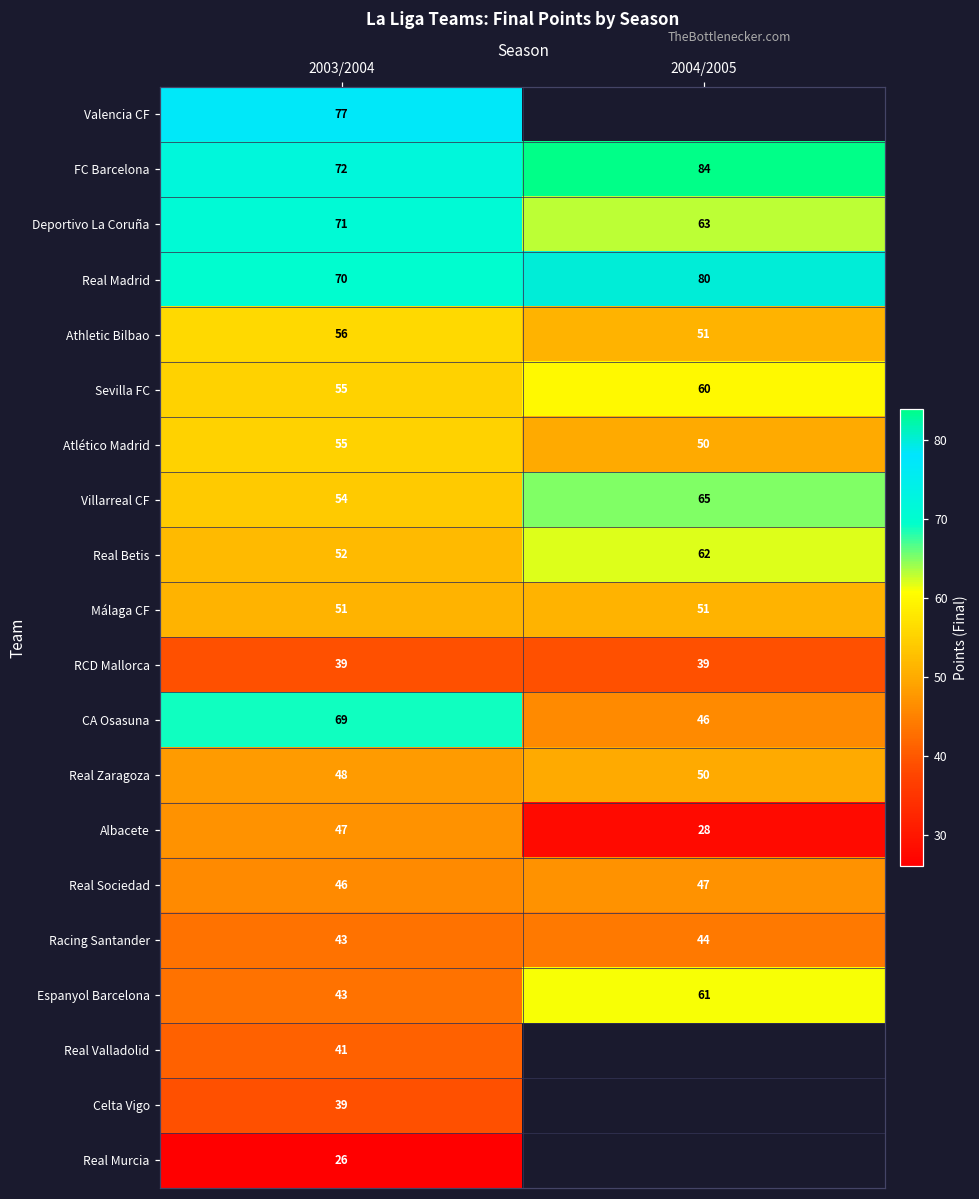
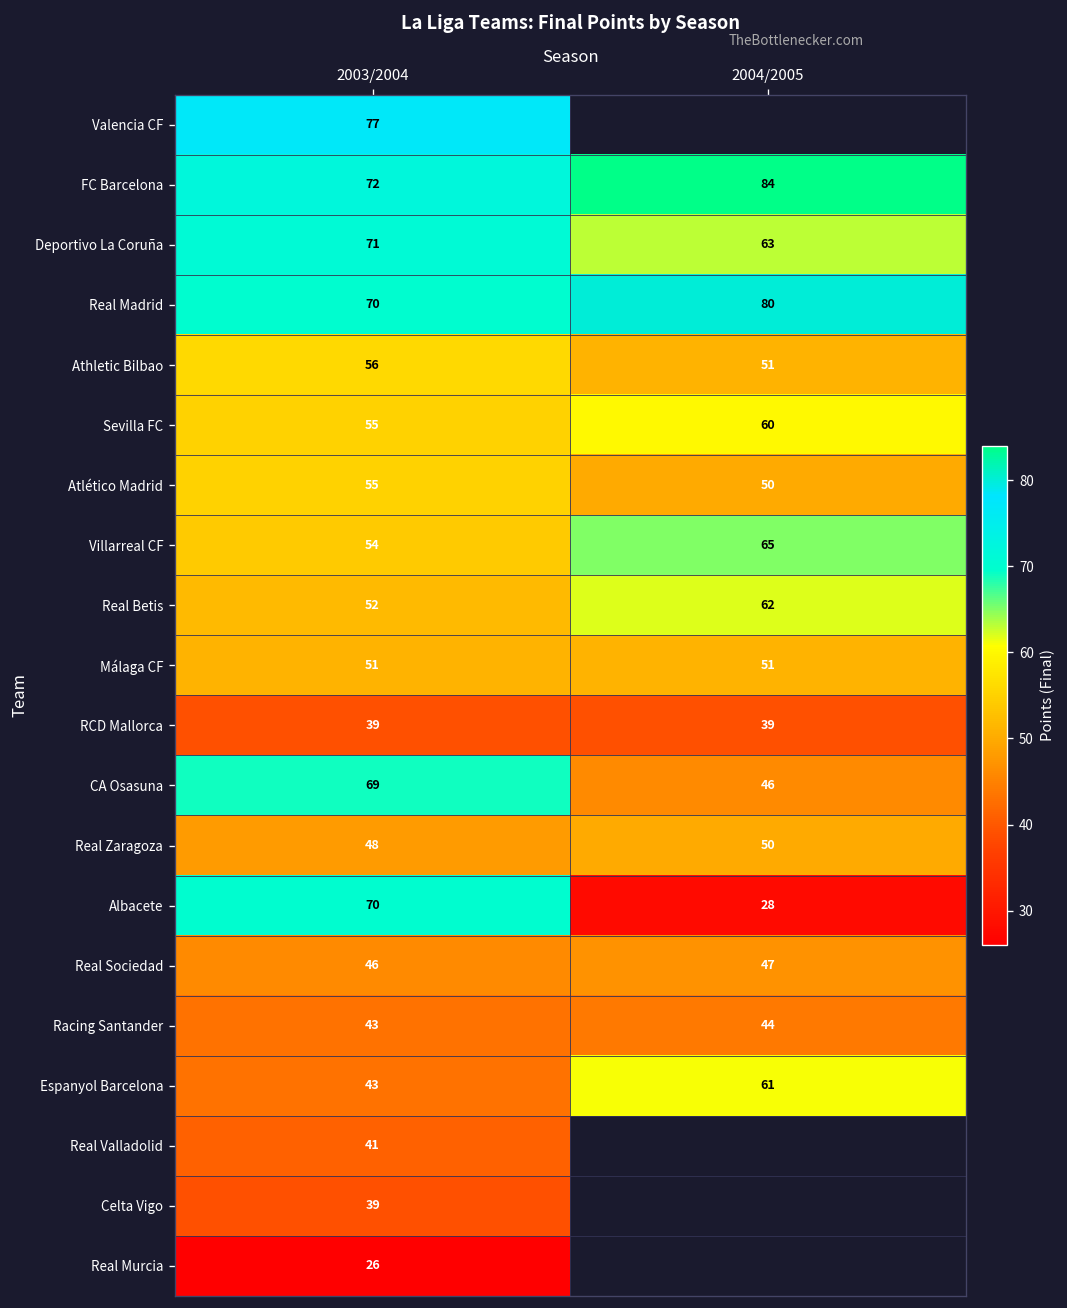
  {
    "Valencia CF": {
      "2003/2004": 77
    },
    "FC Barcelona": {
      "2003/2004": 72,
      "2004/2005": 84
    },
    "Deportivo La Coruña": {
      "2003/2004": 71,
      "2004/2005": 63
    },
    "Real Madrid": {
      "2003/2004": 70,
      "2004/2005": 80
    },
    "Athletic Bilbao": {
      "2003/2004": 56,
      "2004/2005": 51
    },
    "Sevilla FC": {
      "2003/2004": 55,
      "2004/2005": 60
    },
    "Atlético Madrid": {
      "2003/2004": 55,
      "2004/2005": 50
    },
    "Villarreal CF": {
      "2003/2004": 54,
      "2004/2005": 65
    },
    "Real Betis": {
      "2003/2004": 52,
      "2004/2005": 62
    },
    "Málaga CF": {
      "2003/2004": 51,
      "2004/2005": 51
    },
    "RCD Mallorca": {
      "2003/2004": 39,
      "2004/2005": 39
    },
    "CA Osasuna": {
      "2003/2004": 69,
      "2004/2005": 46
    },
    "Real Zaragoza": {
      "2003/2004": 48,
      "2004/2005": 50
    },
    "Albacete": {
-     "2003/2004": 47,
+     "2003/2004": 70,
      "2004/2005": 28
    },
    "Real Sociedad": {
      "2003/2004": 46,
      "2004/2005": 47
    },
    "Racing Santander": {
      "2003/2004": 43,
      "2004/2005": 44
    },
    "Espanyol Barcelona": {
      "2003/2004": 43,
      "2004/2005": 61
    },
    "Real Valladolid": {
      "2003/2004": 41
    },
    "Celta Vigo": {
      "2003/2004": 39
    },
    "Real Murcia": {
      "2003/2004": 26
    }
  }
